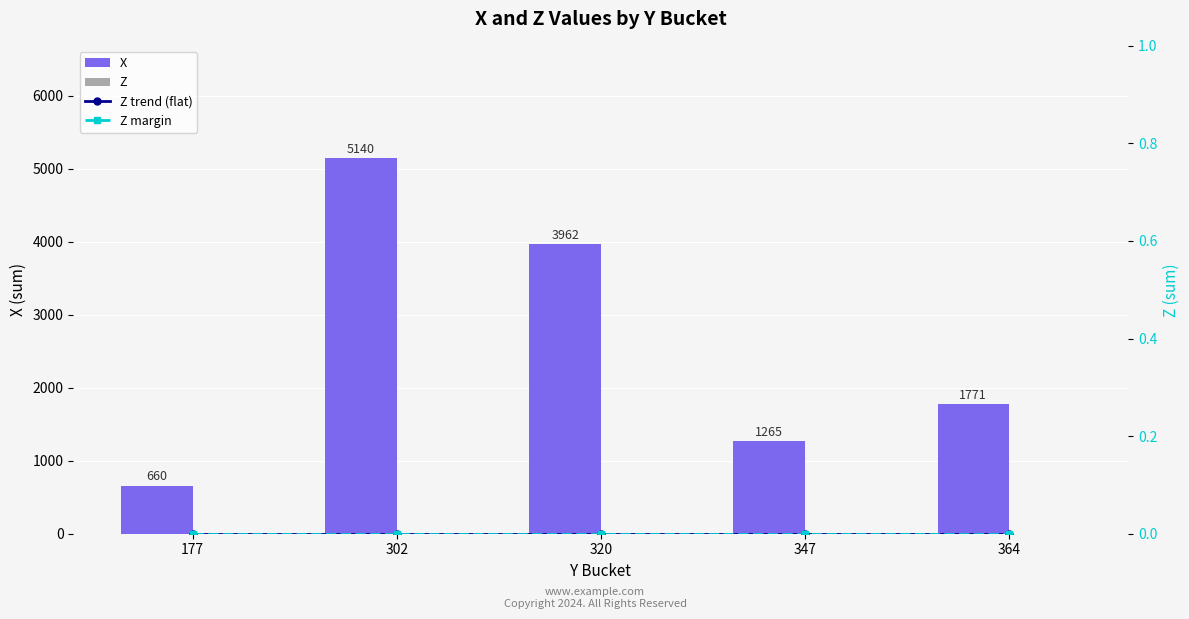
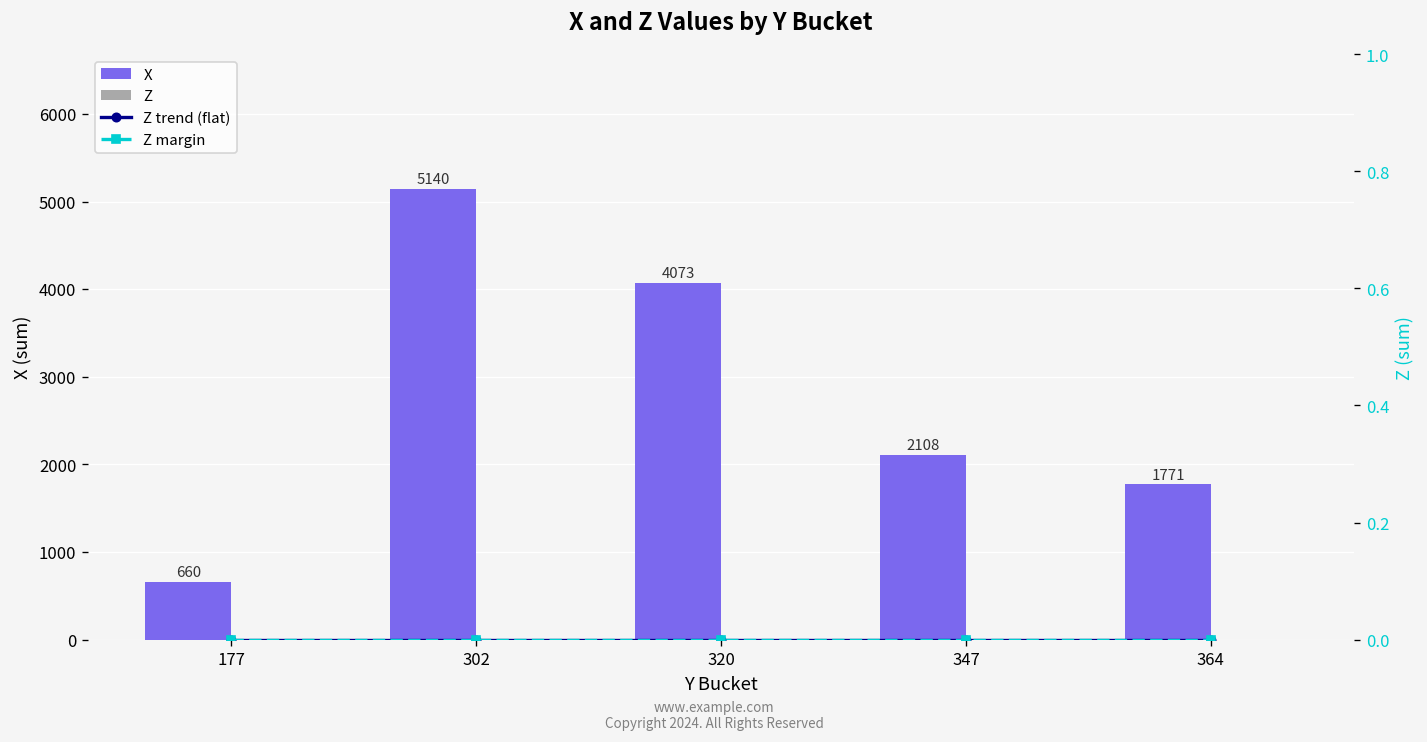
  {
    "X": {
      "177": 660,
      "302": 5140,
-     "320": 3962,
-     "347": 1265,
+     "320": 4073,
+     "347": 2108,
      "364": 1771
    }
  }
